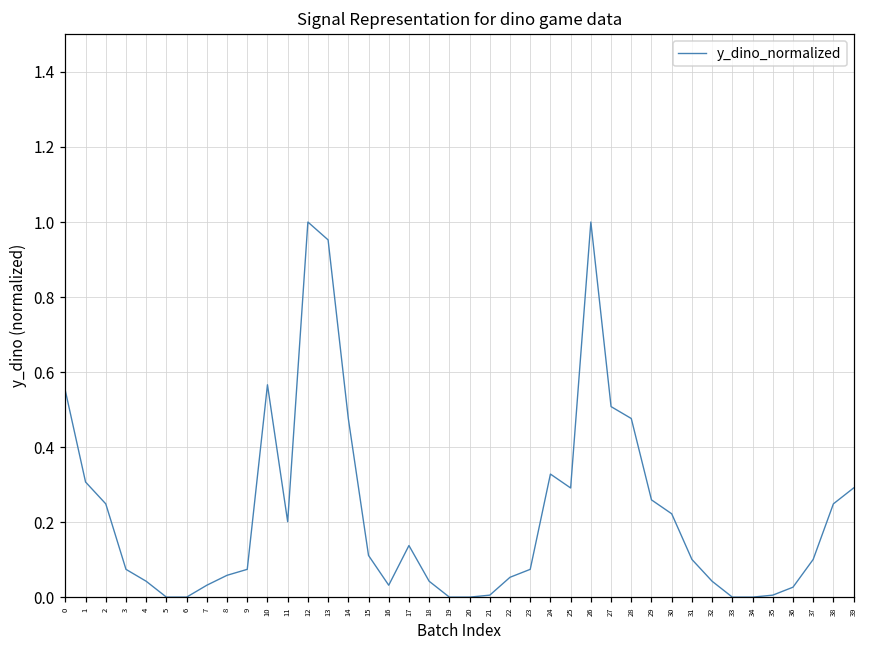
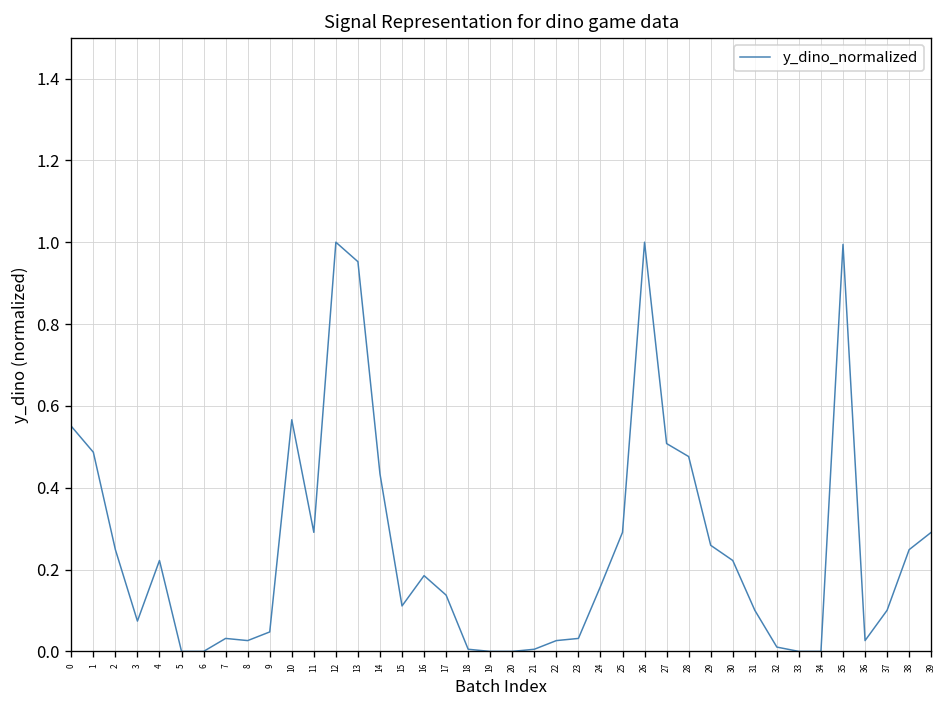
  {
    "0": 0.55,
-   "1": 0.31,
+   "1": 0.49,
    "2": 0.25,
    "3": 0.07,
-   "4": 0.04,
+   "4": 0.22,
    "5": 0.00,
    "6": 0.00,
    "7": 0.03,
-   "8": 0.06,
-   "9": 0.07,
+   "8": 0.03,
+   "9": 0.05,
    "10": 0.57,
-   "11": 0.20,
+   "11": 0.29,
    "12": 1.00,
    "13": 0.95,
-   "14": 0.48,
+   "14": 0.43,
    "15": 0.11,
-   "16": 0.03,
+   "16": 0.19,
    "17": 0.14,
-   "18": 0.04,
+   "18": 0.01,
    "19": 0.00,
    "20": 0.00,
    "21": 0.01,
-   "22": 0.05,
-   "23": 0.07,
-   "24": 0.33,
+   "22": 0.03,
+   "23": 0.03,
+   "24": 0.16,
    "25": 0.29,
    "26": 1.00,
    "27": 0.51,
    "28": 0.48,
    "29": 0.26,
    "30": 0.22,
    "31": 0.10,
-   "32": 0.04,
+   "32": 0.01,
    "33": 0.00,
    "34": 0.00,
-   "35": 0.01,
+   "35": 0.99,
    "36": 0.03,
    "37": 0.10,
    "38": 0.25,
    "39": 0.29
  }
